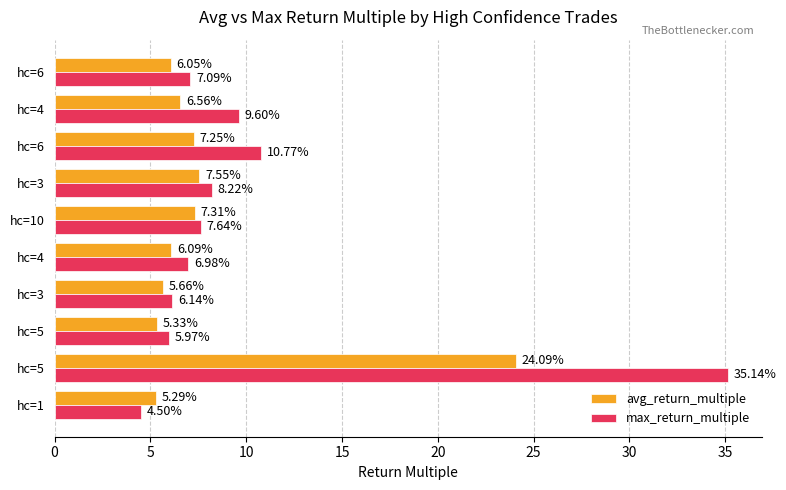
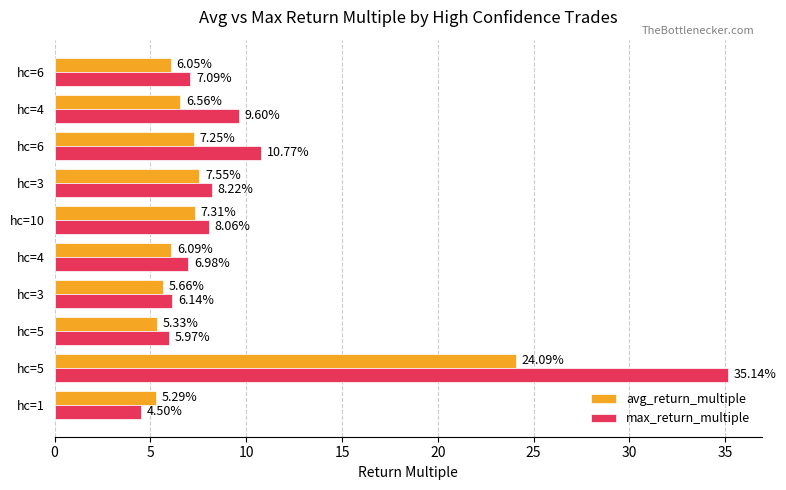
  {
    "avg_return_multiple": {
      "hc=10": "7.31%",
      "hc=1": "5.29%"
    },
    "max_return_multiple": {
-     "hc=10": "7.64%",
+     "hc=10": "8.06%",
      "hc=1": "4.50%"
    }
  }
